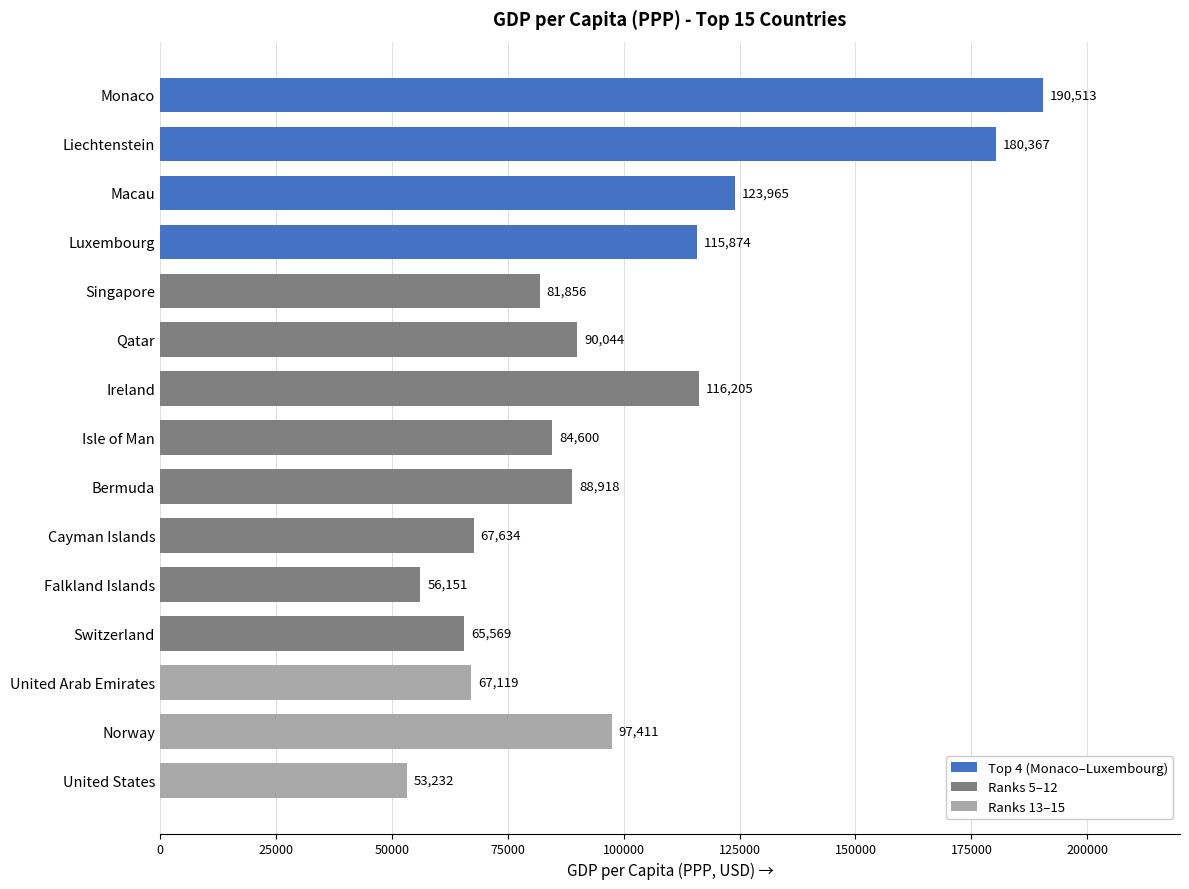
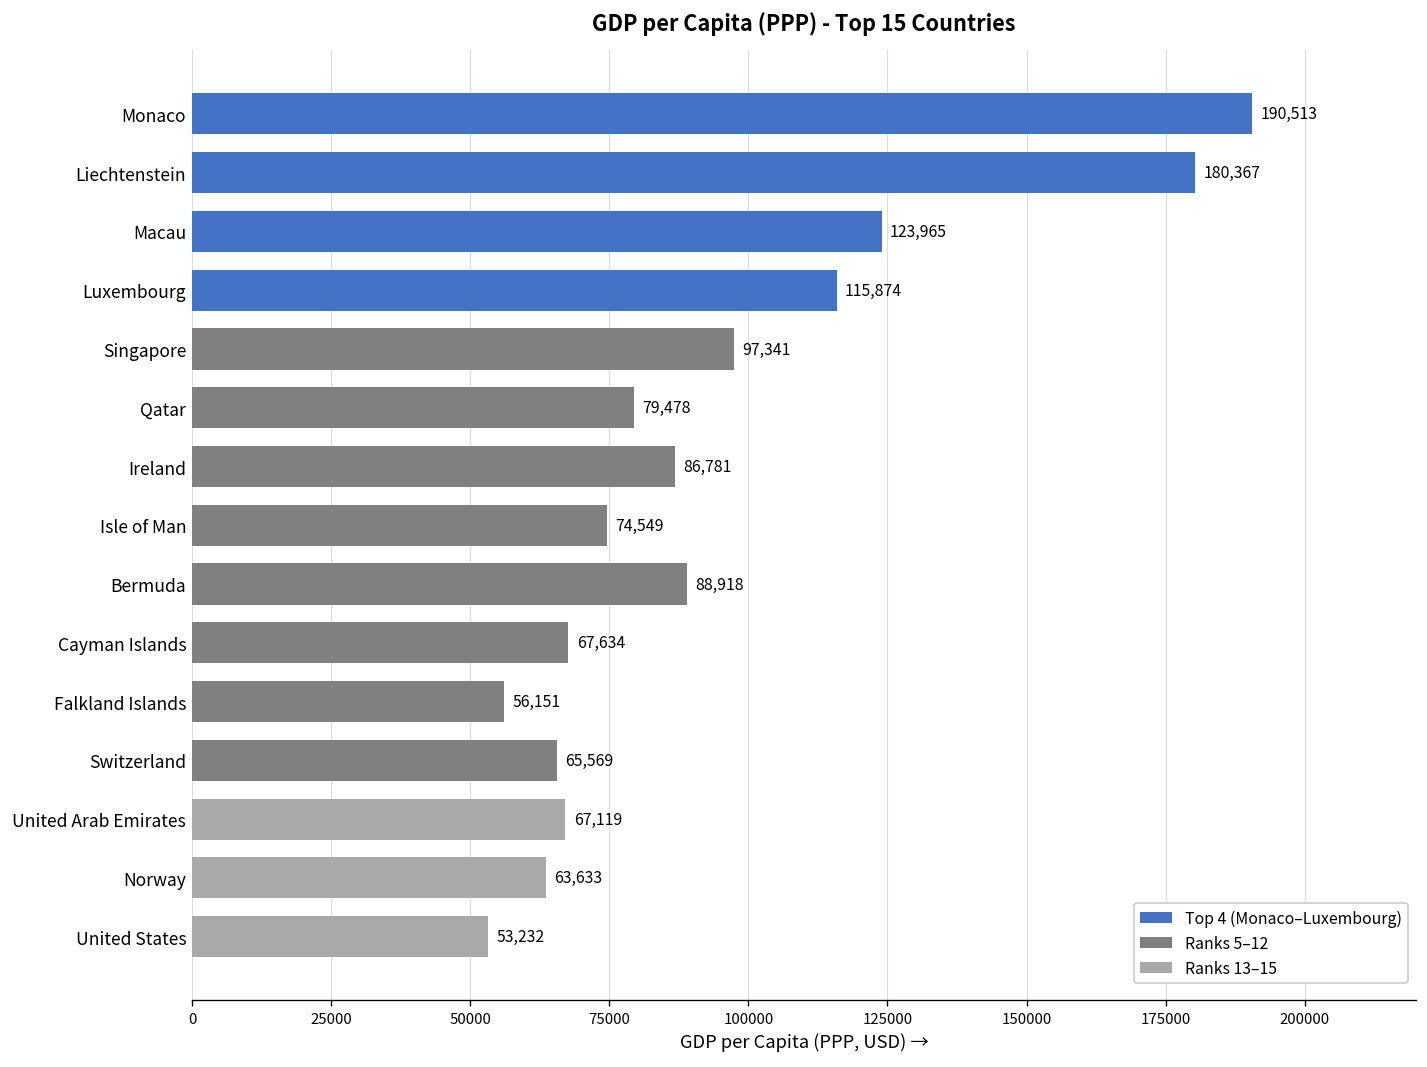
  {
    "Monaco": "190,513",
    "Liechtenstein": "180,367",
    "Macau": "123,965",
    "Luxembourg": "115,874",
-   "Singapore": "81,856",
-   "Qatar": "90,044",
-   "Ireland": "116,205",
-   "Isle of Man": "84,600",
+   "Singapore": "97,341",
+   "Qatar": "79,478",
+   "Ireland": "86,781",
+   "Isle of Man": "74,549",
    "Bermuda": "88,918",
    "Cayman Islands": "67,634",
    "Falkland Islands": "56,151",
    "Switzerland": "65,569",
    "United Arab Emirates": "67,119",
-   "Norway": "97,411",
+   "Norway": "63,633",
    "United States": "53,232"
  }
